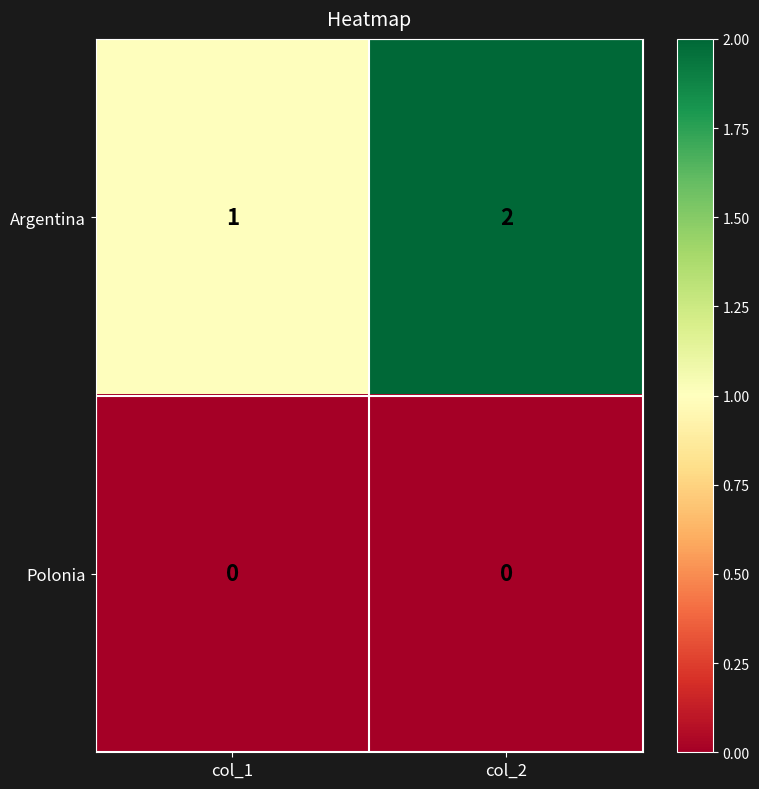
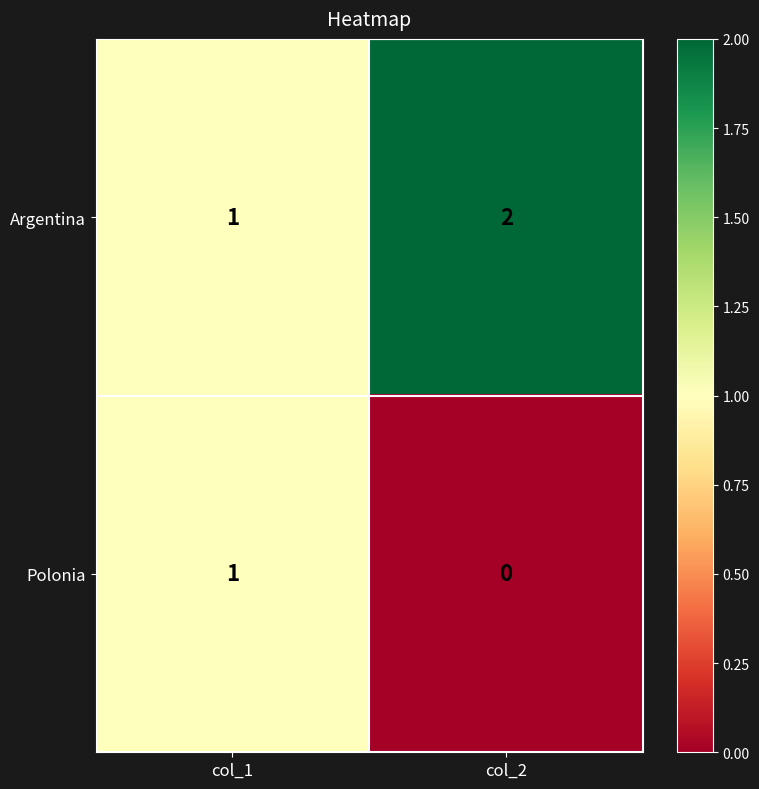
  {
    "Argentina": {
      "col_1": 1,
      "col_2": 2
    },
    "Polonia": {
-     "col_1": 0,
+     "col_1": 1,
      "col_2": 0
    }
  }
